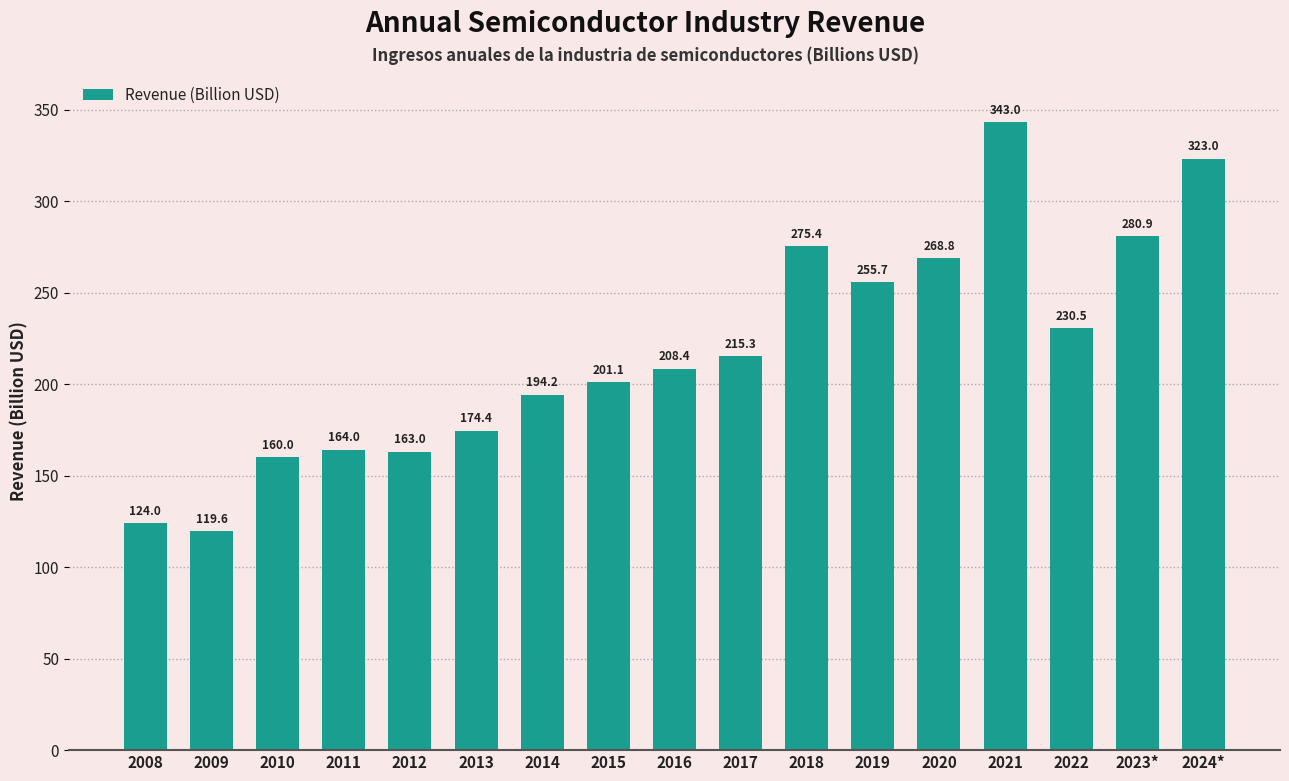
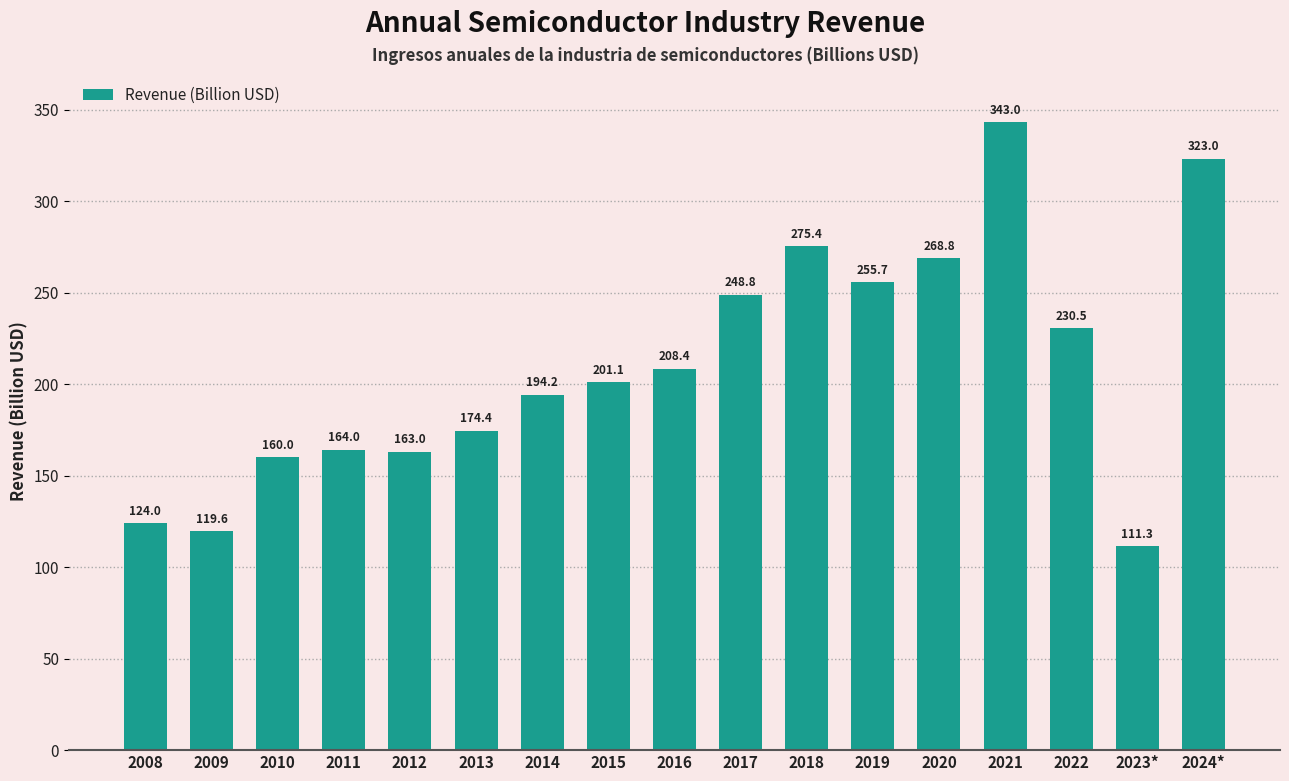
  {
    "2008": 124.0,
    "2009": 119.6,
    "2010": 160.0,
    "2011": 164.0,
    "2012": 163.0,
    "2013": 174.4,
    "2014": 194.2,
    "2015": 201.1,
    "2016": 208.4,
-   "2017": 215.3,
+   "2017": 248.8,
    "2018": 275.4,
    "2019": 255.7,
    "2020": 268.8,
    "2021": 343.0,
    "2022": 230.5,
-   "2023*": 280.9,
+   "2023*": 111.3,
    "2024*": 323.0
  }
